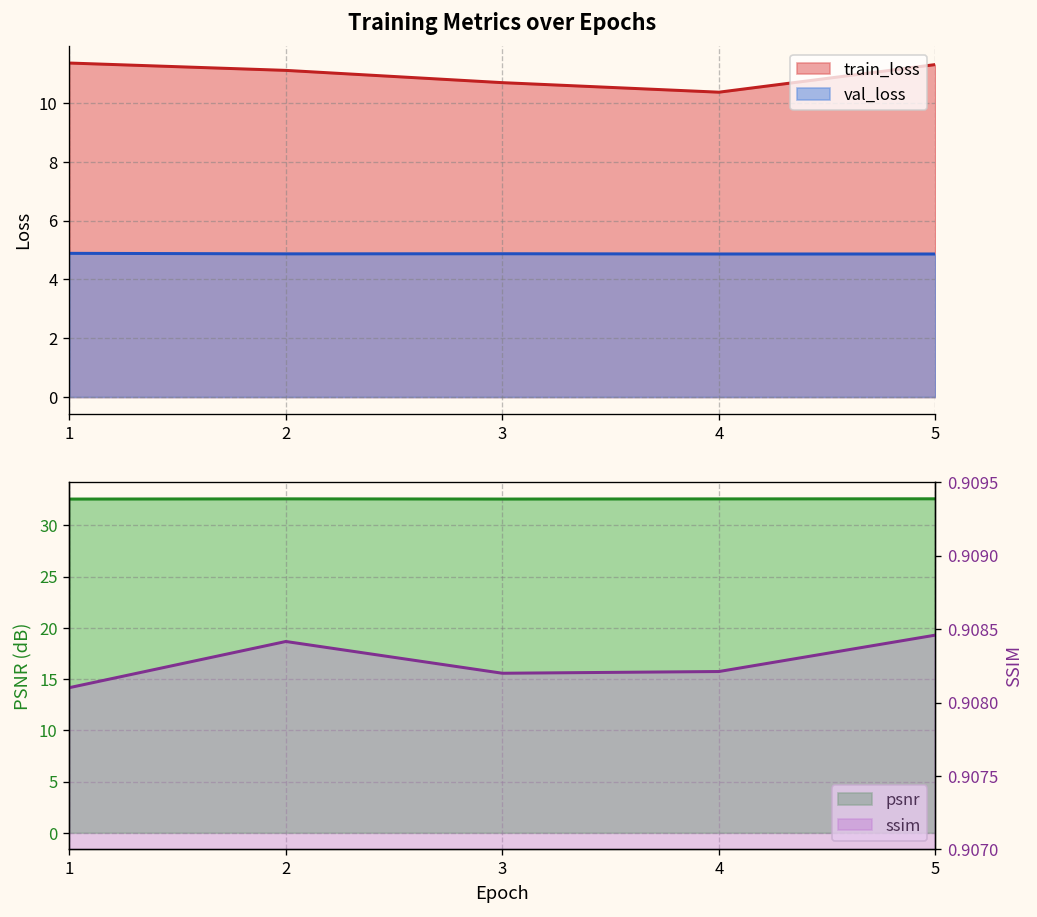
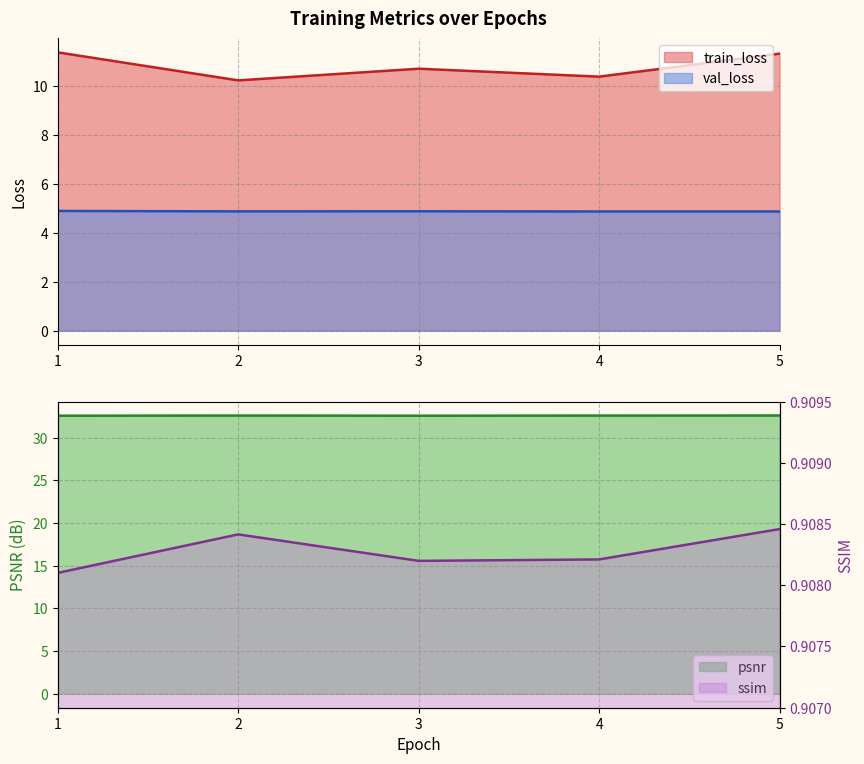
  {
    "Training Metrics over Epochs": {
      "train_loss": {
        "1": 11.4,
-       "2": 11.1,
+       "2": 10.2,
        "3": 10.7,
        "4": 10.4,
        "5": 11.3
      },
      "val_loss": {
        "1": 4.9,
        "2": 4.9,
        "3": 4.9,
        "4": 4.9,
        "5": 4.9
      }
    }
  }
